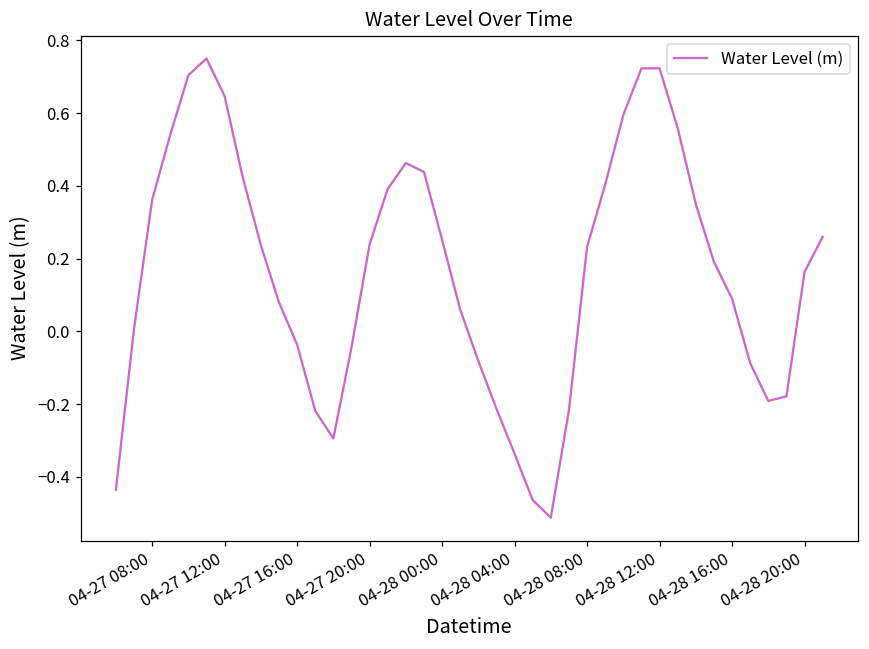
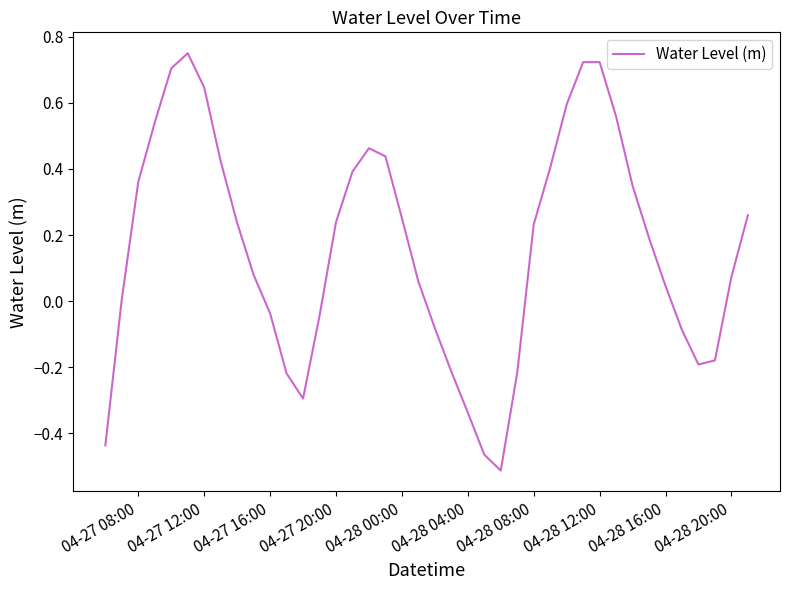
  {
    "04-27 08:00": 0.36,
    "04-27 12:00": 0.65,
    "04-27 16:00": -0.04,
    "04-27 20:00": 0.24,
    "04-28 00:00": 0.25,
    "04-28 04:00": -0.34,
    "04-28 08:00": 0.23,
    "04-28 12:00": 0.72,
-   "04-28 16:00": 0.09,
-   "04-28 20:00": 0.16
+   "04-28 16:00": 0.05,
+   "04-28 20:00": 0.07
  }
